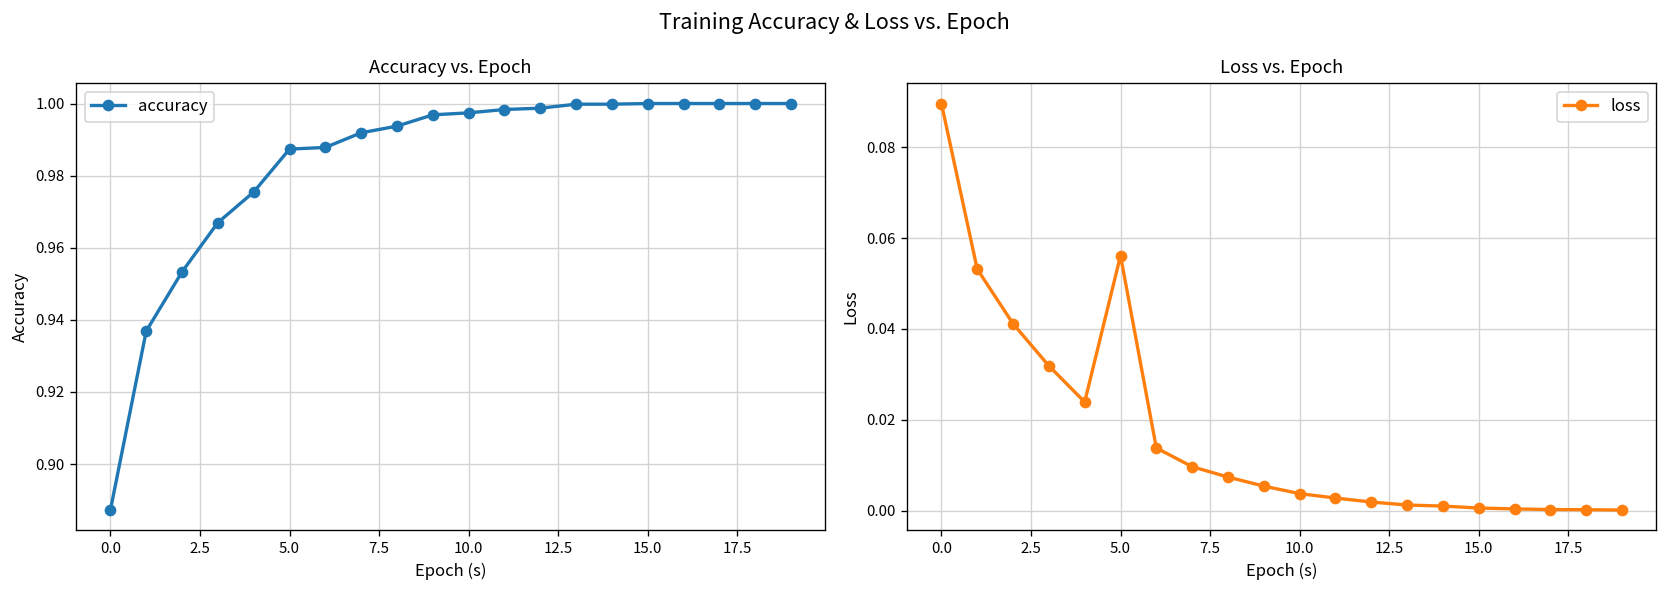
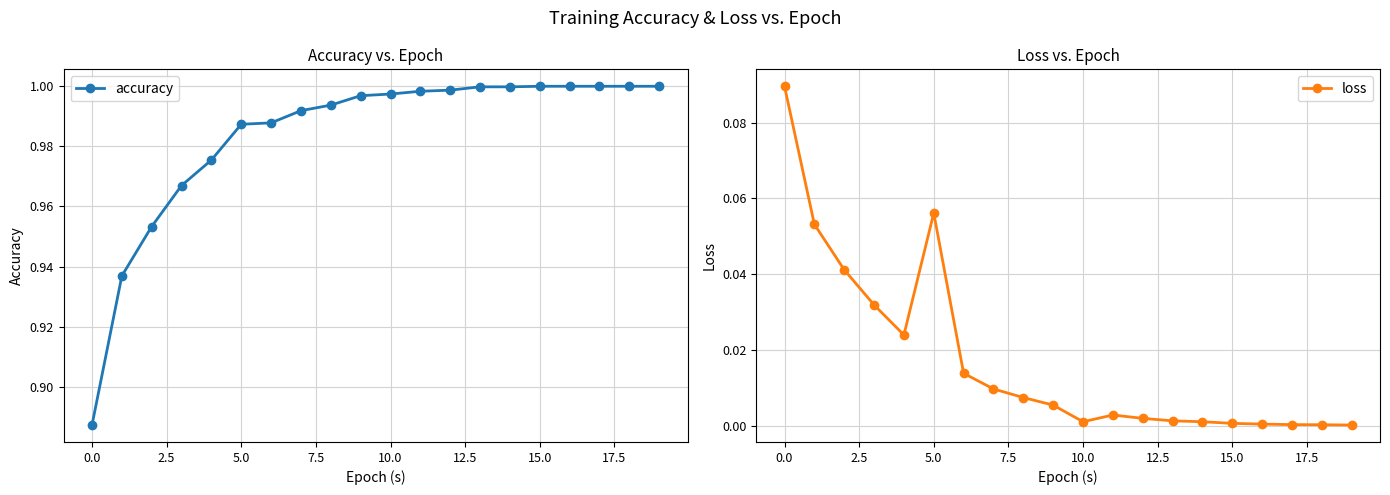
  {
    "Accuracy vs. Epoch": {
      "0.0": 0.887,
      "5.0": 0.987,
      "10.0": 0.997,
      "15.0": 1.000
    },
    "Loss vs. Epoch": {
      "0.0": 0.090,
      "5.0": 0.056,
-     "10.0": 0.004,
+     "10.0": 0.001,
      "15.0": 0.001
    }
  }
